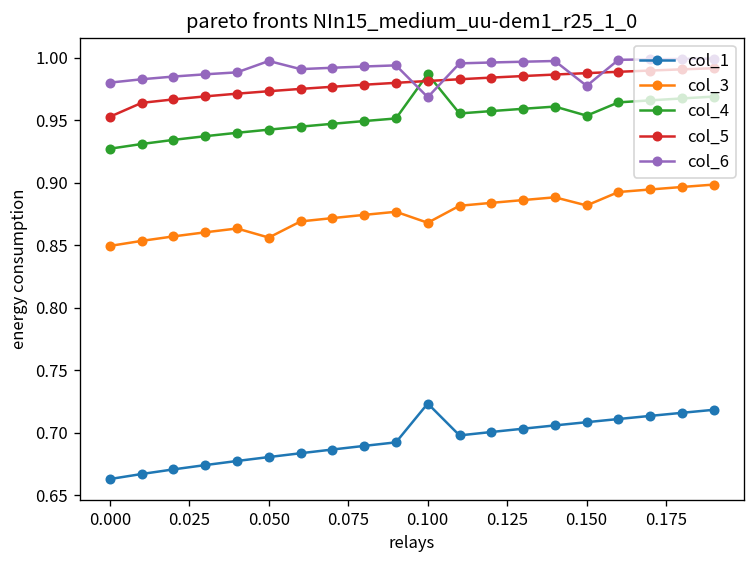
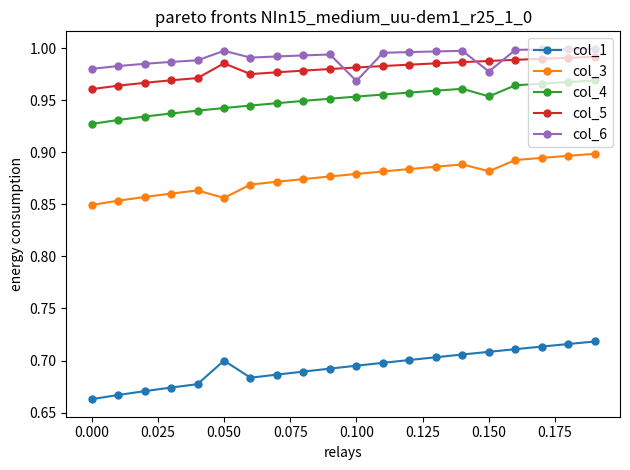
  {
    "col_1": {
      "0.000": 0.663,
-     "0.050": 0.680,
-     "0.100": 0.723,
+     "0.050": 0.700,
+     "0.100": 0.695,
      "0.150": 0.708
    },
    "col_3": {
      "0.000": 0.849,
      "0.050": 0.856,
-     "0.100": 0.868,
+     "0.100": 0.879,
      "0.150": 0.882
    },
    "col_4": {
      "0.000": 0.927,
      "0.050": 0.943,
-     "0.100": 0.987,
+     "0.100": 0.954,
      "0.150": 0.954
    },
    "col_5": {
-     "0.000": 0.953,
-     "0.050": 0.973,
+     "0.000": 0.961,
+     "0.050": 0.986,
      "0.100": 0.982,
      "0.150": 0.988
    },
    "col_6": {
      "0.000": 0.980,
      "0.050": 0.998,
      "0.100": 0.969,
      "0.150": 0.978
    }
  }
